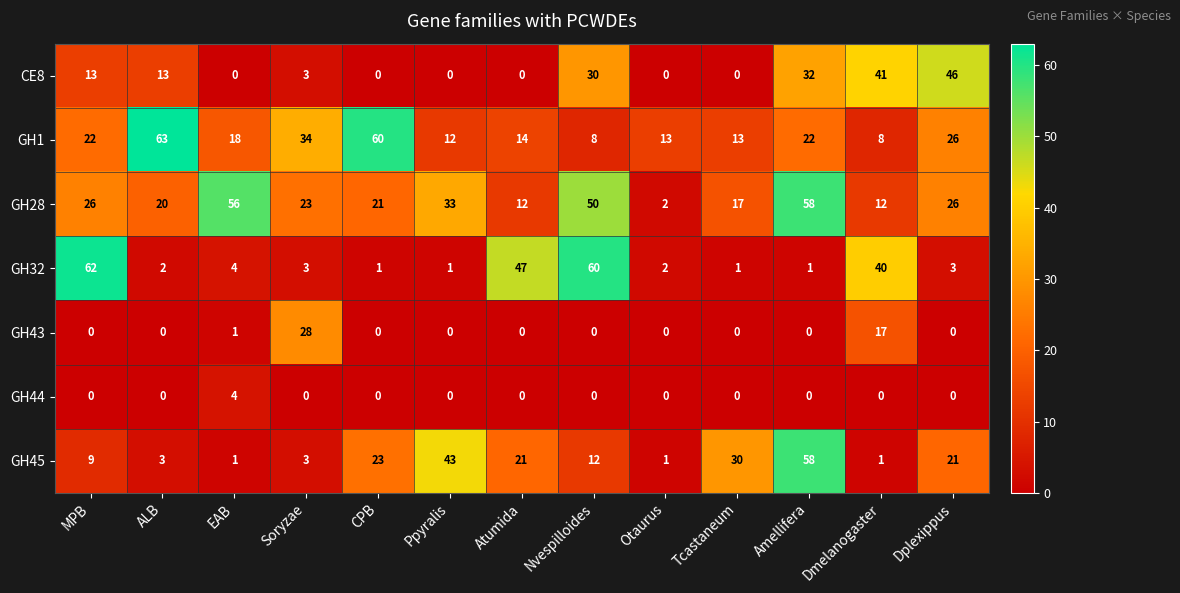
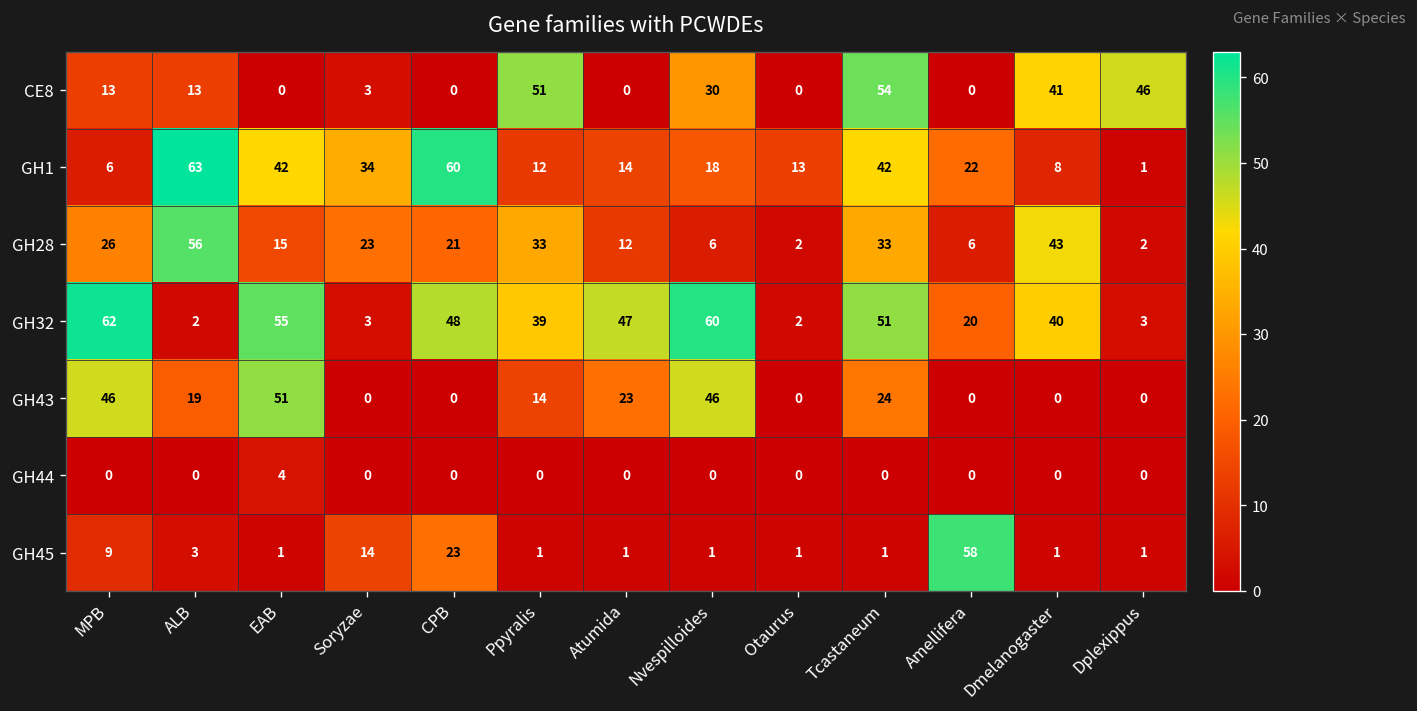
  {
    "CE8": {
      "MPB": 13,
      "ALB": 13,
      "EAB": 0,
      "Soryzae": 3,
      "CPB": 0,
-     "Ppyralis": 0,
+     "Ppyralis": 51,
      "Atumida": 0,
      "Nvespilloides": 30,
      "Otaurus": 0,
-     "Tcastaneum": 0,
-     "Amellifera": 32,
+     "Tcastaneum": 54,
+     "Amellifera": 0,
      "Dmelanogaster": 41,
      "Dplexippus": 46
    },
    "GH1": {
-     "MPB": 22,
+     "MPB": 6,
      "ALB": 63,
-     "EAB": 18,
+     "EAB": 42,
      "Soryzae": 34,
      "CPB": 60,
      "Ppyralis": 12,
      "Atumida": 14,
-     "Nvespilloides": 8,
+     "Nvespilloides": 18,
      "Otaurus": 13,
-     "Tcastaneum": 13,
+     "Tcastaneum": 42,
      "Amellifera": 22,
      "Dmelanogaster": 8,
-     "Dplexippus": 26
+     "Dplexippus": 1
    },
    "GH28": {
      "MPB": 26,
-     "ALB": 20,
-     "EAB": 56,
+     "ALB": 56,
+     "EAB": 15,
      "Soryzae": 23,
      "CPB": 21,
      "Ppyralis": 33,
      "Atumida": 12,
-     "Nvespilloides": 50,
+     "Nvespilloides": 6,
      "Otaurus": 2,
-     "Tcastaneum": 17,
-     "Amellifera": 58,
-     "Dmelanogaster": 12,
-     "Dplexippus": 26
+     "Tcastaneum": 33,
+     "Amellifera": 6,
+     "Dmelanogaster": 43,
+     "Dplexippus": 2
    },
    "GH32": {
      "MPB": 62,
      "ALB": 2,
-     "EAB": 4,
+     "EAB": 55,
      "Soryzae": 3,
-     "CPB": 1,
-     "Ppyralis": 1,
+     "CPB": 48,
+     "Ppyralis": 39,
      "Atumida": 47,
      "Nvespilloides": 60,
      "Otaurus": 2,
-     "Tcastaneum": 1,
-     "Amellifera": 1,
+     "Tcastaneum": 51,
+     "Amellifera": 20,
      "Dmelanogaster": 40,
      "Dplexippus": 3
    },
    "GH43": {
-     "MPB": 0,
-     "ALB": 0,
-     "EAB": 1,
-     "Soryzae": 28,
+     "MPB": 46,
+     "ALB": 19,
+     "EAB": 51,
+     "Soryzae": 0,
      "CPB": 0,
-     "Ppyralis": 0,
-     "Atumida": 0,
-     "Nvespilloides": 0,
+     "Ppyralis": 14,
+     "Atumida": 23,
+     "Nvespilloides": 46,
      "Otaurus": 0,
-     "Tcastaneum": 0,
+     "Tcastaneum": 24,
      "Amellifera": 0,
-     "Dmelanogaster": 17,
+     "Dmelanogaster": 0,
      "Dplexippus": 0
    },
    "GH44": {
      "MPB": 0,
      "ALB": 0,
      "EAB": 4,
      "Soryzae": 0,
      "CPB": 0,
      "Ppyralis": 0,
      "Atumida": 0,
      "Nvespilloides": 0,
      "Otaurus": 0,
      "Tcastaneum": 0,
      "Amellifera": 0,
      "Dmelanogaster": 0,
      "Dplexippus": 0
    },
    "GH45": {
      "MPB": 9,
      "ALB": 3,
      "EAB": 1,
-     "Soryzae": 3,
+     "Soryzae": 14,
      "CPB": 23,
-     "Ppyralis": 43,
-     "Atumida": 21,
-     "Nvespilloides": 12,
+     "Ppyralis": 1,
+     "Atumida": 1,
+     "Nvespilloides": 1,
      "Otaurus": 1,
-     "Tcastaneum": 30,
+     "Tcastaneum": 1,
      "Amellifera": 58,
      "Dmelanogaster": 1,
-     "Dplexippus": 21
+     "Dplexippus": 1
    }
  }
